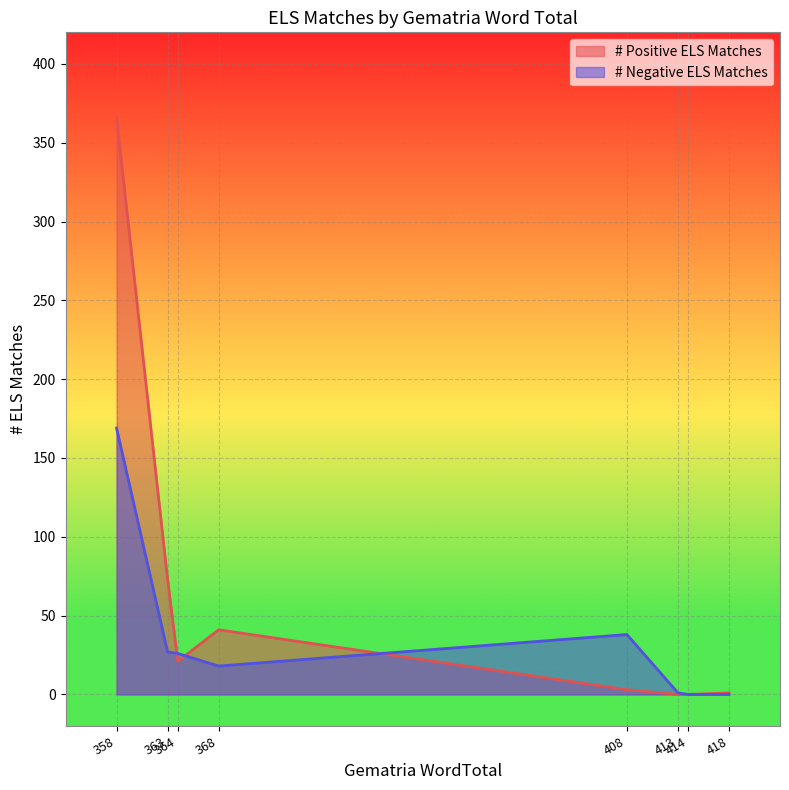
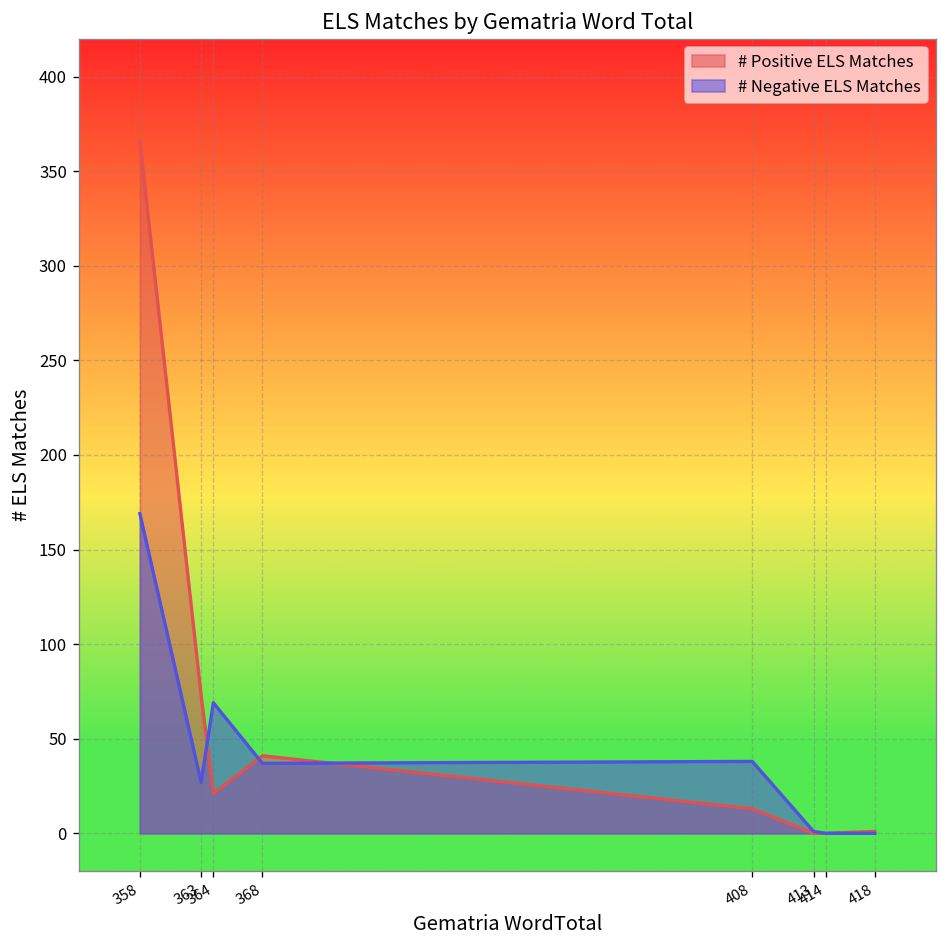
  {
    "# Positive ELS Matches": {
      "358": 366,
      "363": 73,
      "364": 21,
      "368": 41,
-     "408": 3
+     "408": 13
    },
    "# Negative ELS Matches": {
      "358": 169,
      "363": 27,
-     "364": 26,
-     "368": 18,
+     "364": 69,
+     "368": 37,
      "408": 38
    }
  }
